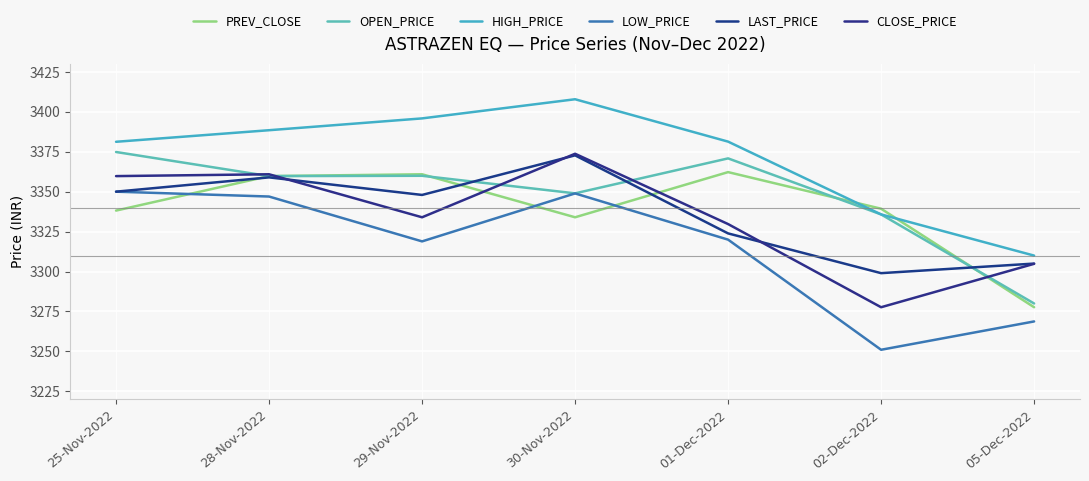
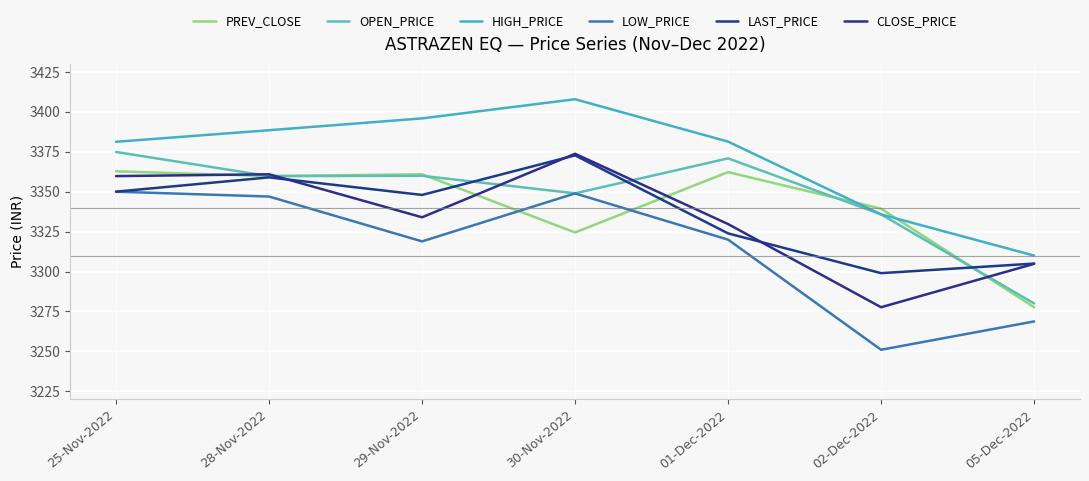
  {
    "PREV_CLOSE": {
-     "25-Nov-2022": 3338,
-     "30-Nov-2022": 3334,
+     "25-Nov-2022": 3363,
+     "30-Nov-2022": 3325,
      "01-Dec-2022": 3362,
      "02-Dec-2022": 3339,
      "05-Dec-2022": 3278
    }
  }
